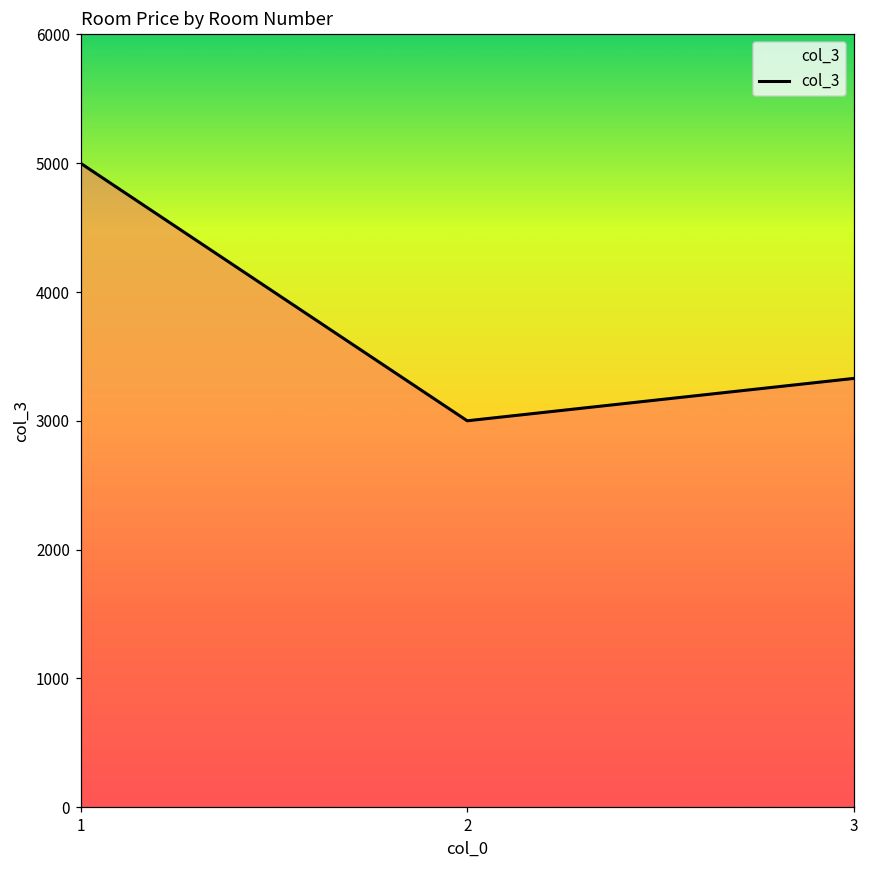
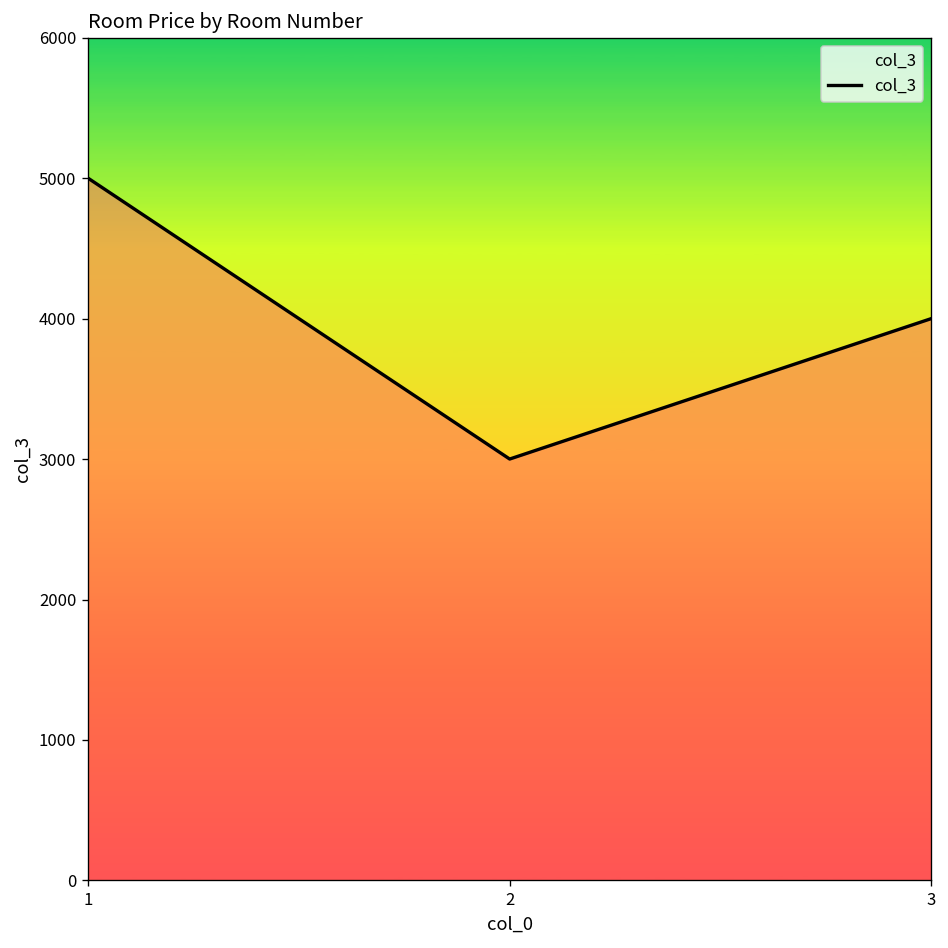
  {
    "1": 5000,
    "2": 3000,
-   "3": 3330
+   "3": 4000
  }
